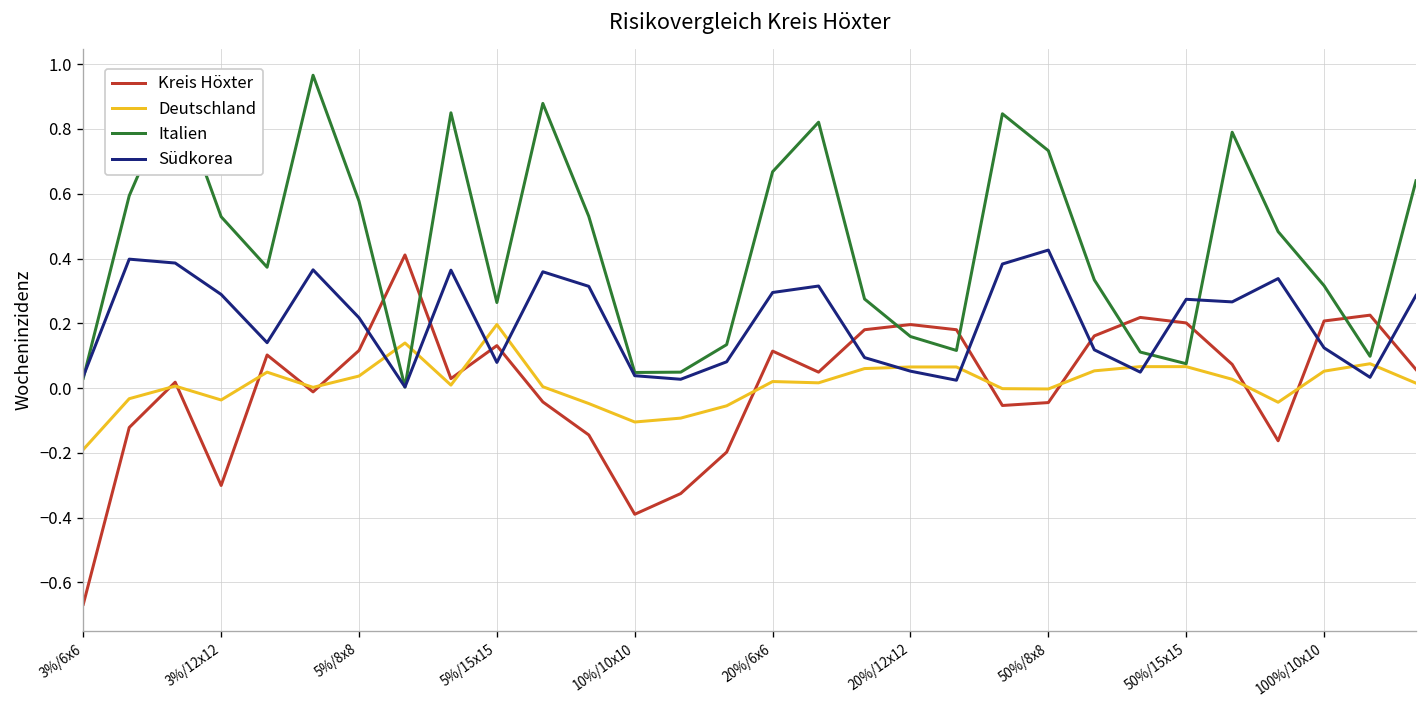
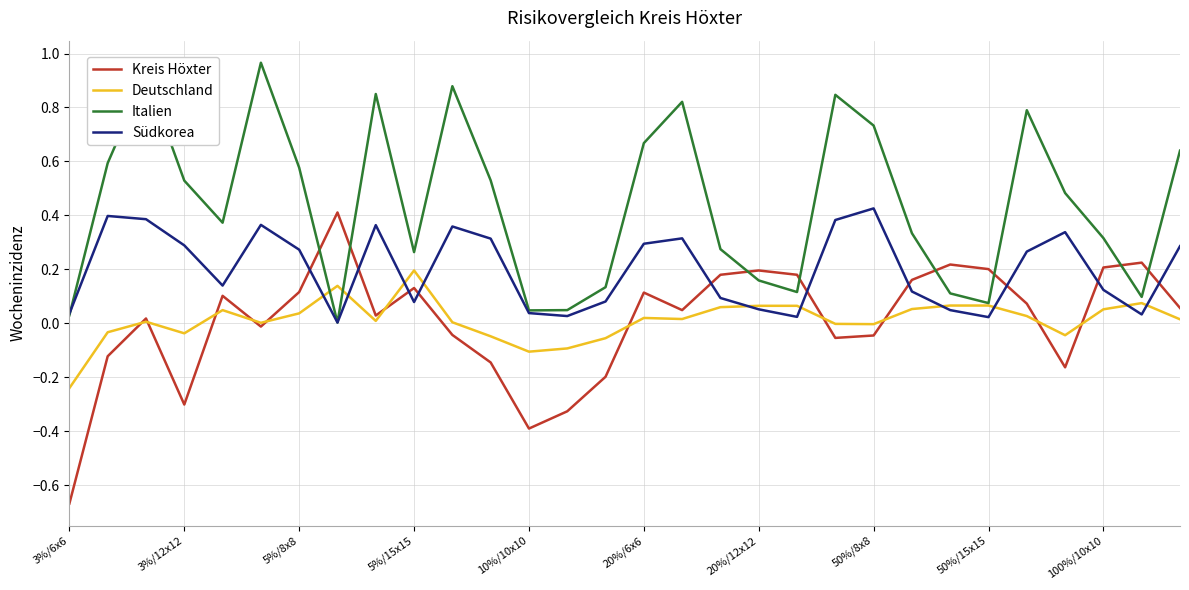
  {
    "Kreis Höxter": {
      "3%/6x6": -0.67,
      "3%/12x12": -0.30,
      "5%/8x8": 0.12,
      "5%/15x15": 0.13,
      "10%/10x10": -0.39,
      "20%/6x6": 0.11,
      "20%/12x12": 0.20,
      "50%/8x8": -0.05,
      "50%/15x15": 0.20,
      "100%/10x10": 0.21
    },
    "Deutschland": {
-     "3%/6x6": -0.19,
+     "3%/6x6": -0.24,
      "3%/12x12": -0.04,
      "5%/8x8": 0.04,
      "5%/15x15": 0.20,
      "10%/10x10": -0.11,
      "20%/6x6": 0.02,
      "20%/12x12": 0.07,
      "50%/8x8": 0.00,
      "100%/10x10": 0.05
    },
    "Italien": {
      "3%/12x12": 0.53,
      "5%/8x8": 0.58,
      "5%/15x15": 0.26,
      "10%/10x10": 0.05,
      "20%/6x6": 0.67,
      "20%/12x12": 0.16,
      "50%/8x8": 0.73,
      "100%/10x10": 0.32
    },
    "Südkorea": {
      "3%/12x12": 0.29,
-     "5%/8x8": 0.22,
+     "5%/8x8": 0.27,
      "5%/15x15": 0.08,
      "10%/10x10": 0.04,
      "20%/6x6": 0.30,
      "20%/12x12": 0.05,
      "50%/8x8": 0.43,
-     "50%/15x15": 0.27,
+     "50%/15x15": 0.02,
      "100%/10x10": 0.12
    }
  }
